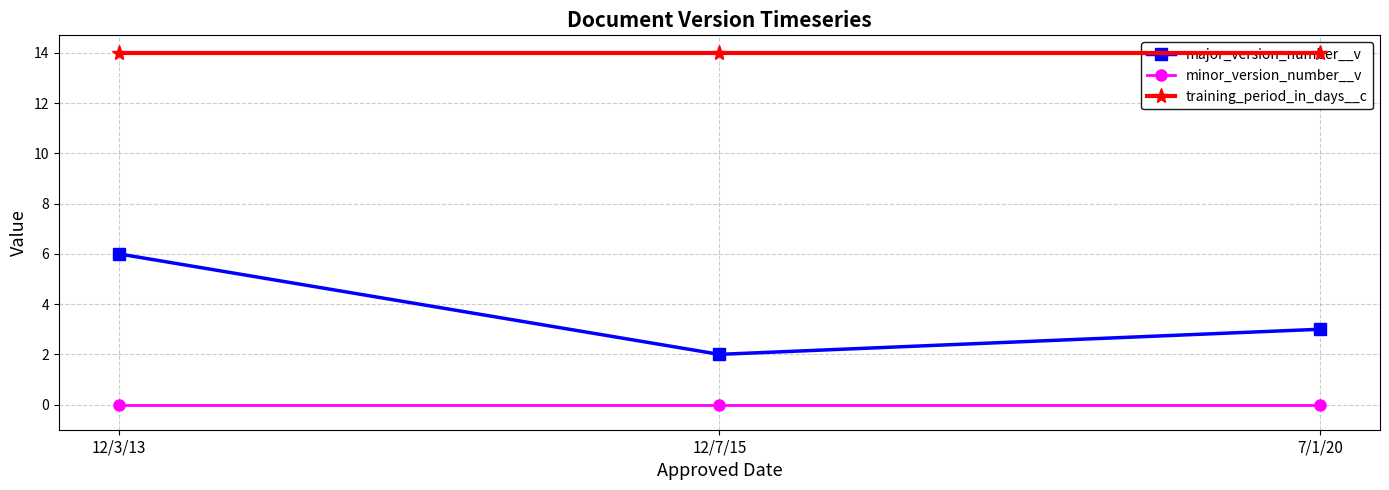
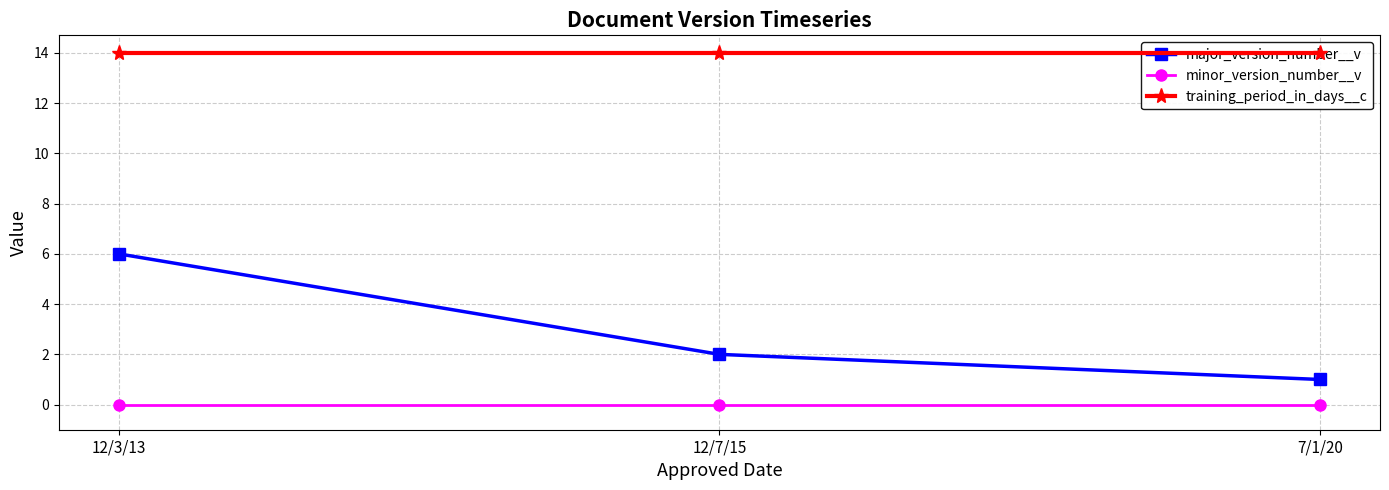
  {
    "major_version_number__v": {
      "12/3/13": 6,
      "12/7/15": 2,
-     "7/1/20": 3
+     "7/1/20": 1
    },
    "minor_version_number__v": {
      "12/3/13": 0,
      "12/7/15": 0,
      "7/1/20": 0
    },
    "training_period_in_days__c": {
      "12/3/13": 14,
      "12/7/15": 14
    }
  }
